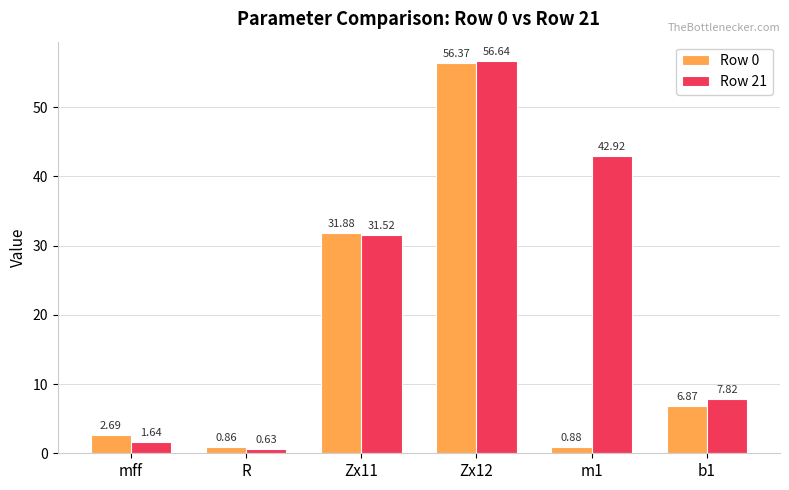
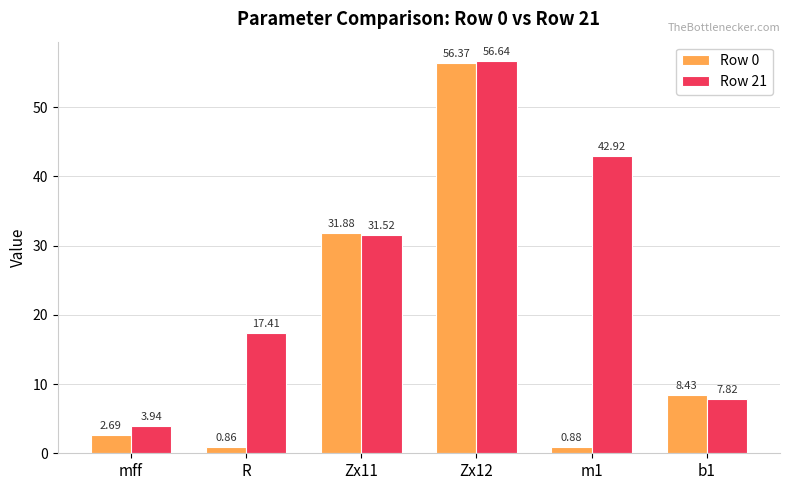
  {
    "Row 0": {
      "mff": 2.69,
      "R": 0.86,
      "Zx11": 31.88,
      "Zx12": 56.37,
      "m1": 0.88,
-     "b1": 6.87
+     "b1": 8.43
    },
    "Row 21": {
-     "mff": 1.64,
-     "R": 0.63,
+     "mff": 3.94,
+     "R": 17.41,
      "Zx11": 31.52,
      "Zx12": 56.64,
      "m1": 42.92,
      "b1": 7.82
    }
  }
